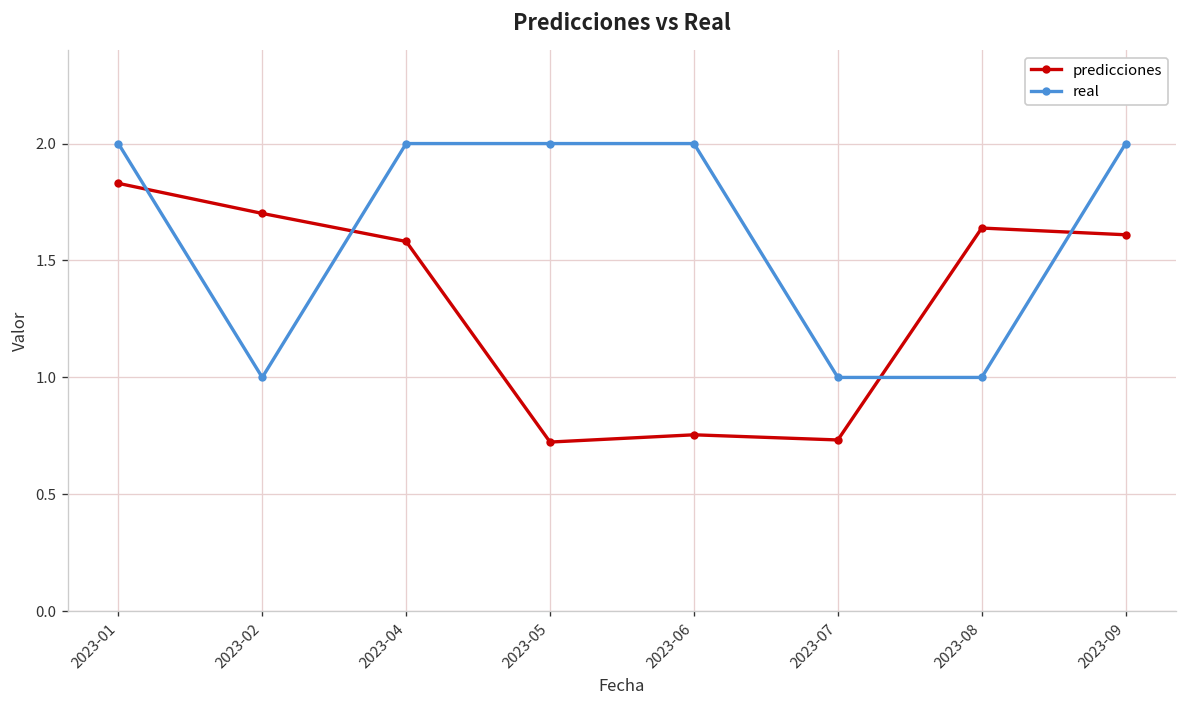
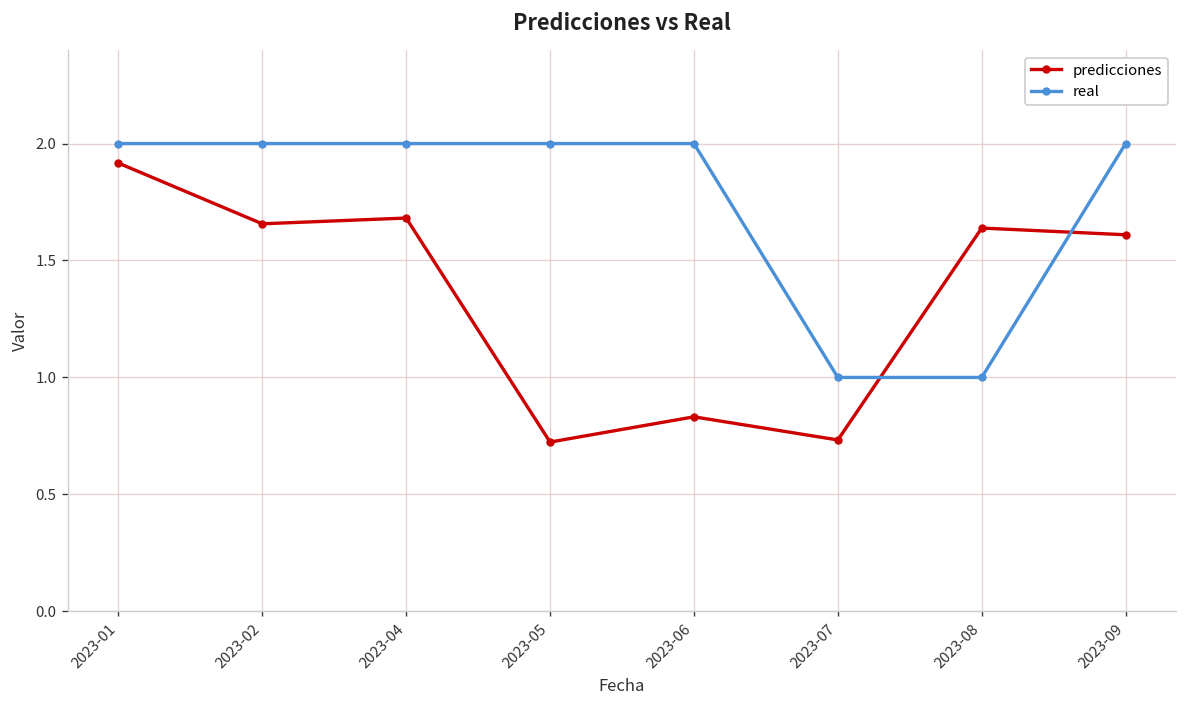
  {
    "predicciones": {
-     "2023-01": 1.83,
-     "2023-02": 1.70,
-     "2023-04": 1.58,
+     "2023-01": 1.92,
+     "2023-02": 1.66,
+     "2023-04": 1.68,
      "2023-05": 0.72,
-     "2023-06": 0.75,
+     "2023-06": 0.83,
      "2023-07": 0.73,
      "2023-08": 1.64,
      "2023-09": 1.61
    },
    "real": {
      "2023-01": 2,
-     "2023-02": 1,
+     "2023-02": 2,
      "2023-04": 2,
      "2023-05": 2,
      "2023-06": 2,
      "2023-07": 1,
      "2023-08": 1,
      "2023-09": 2
    }
  }
